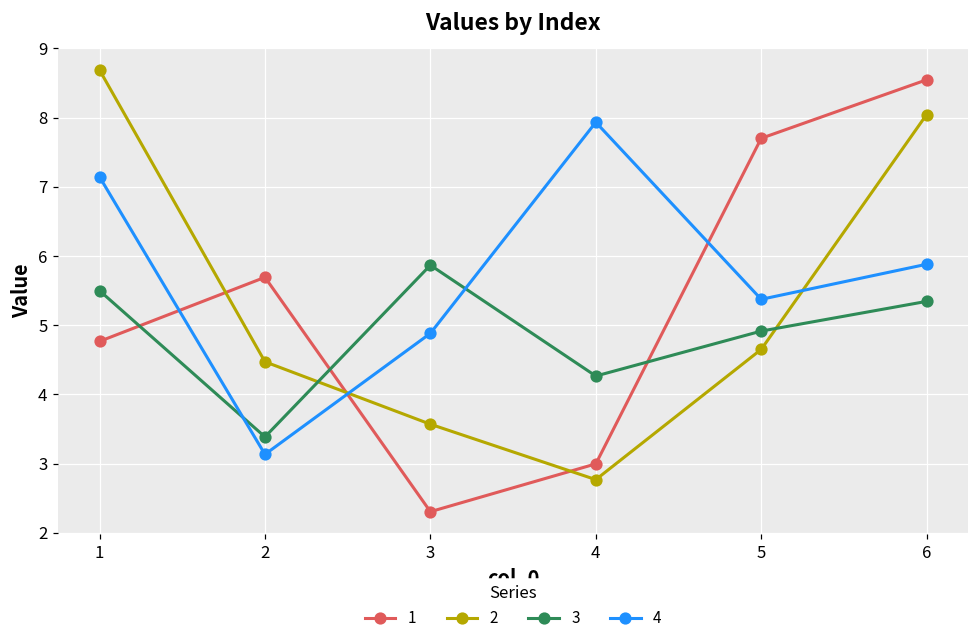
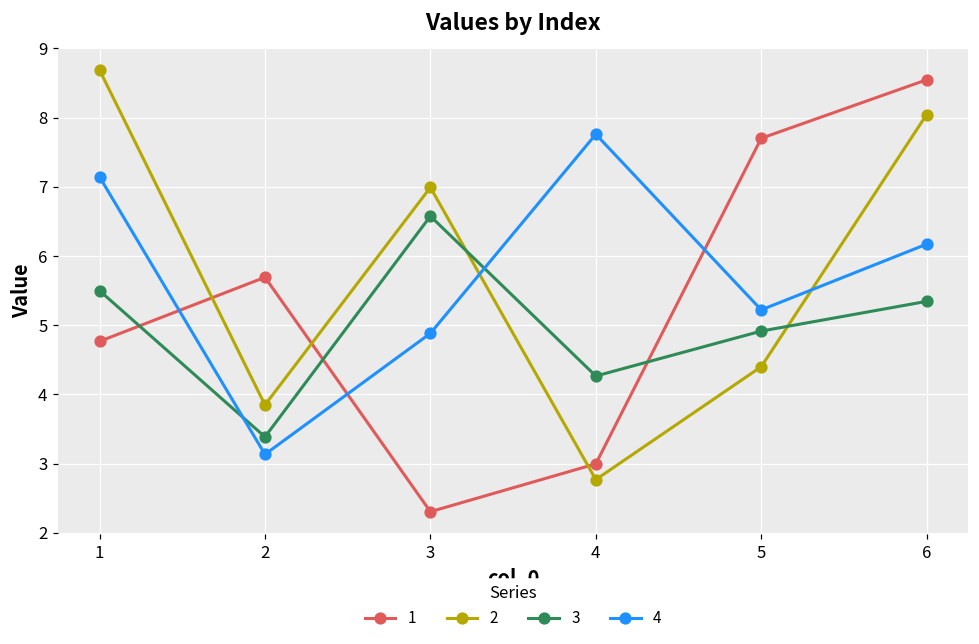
  {
    "1": {
      "1": 4.8,
      "2": 5.7,
      "3": 2.3,
      "4": 3.0,
      "5": 7.7,
      "6": 8.5
    },
    "2": {
      "1": 8.7,
-     "2": 4.5,
-     "3": 3.6,
+     "2": 3.8,
+     "3": 7.0,
      "4": 2.8,
-     "5": 4.7,
+     "5": 4.4,
      "6": 8.0
    },
    "3": {
      "1": 5.5,
      "2": 3.4,
-     "3": 5.9,
+     "3": 6.6,
      "4": 4.3,
      "5": 4.9,
      "6": 5.3
    },
    "4": {
      "1": 7.1,
      "2": 3.1,
      "3": 4.9,
-     "4": 7.9,
-     "5": 5.4,
-     "6": 5.9
+     "4": 7.8,
+     "5": 5.2,
+     "6": 6.2
    }
  }
